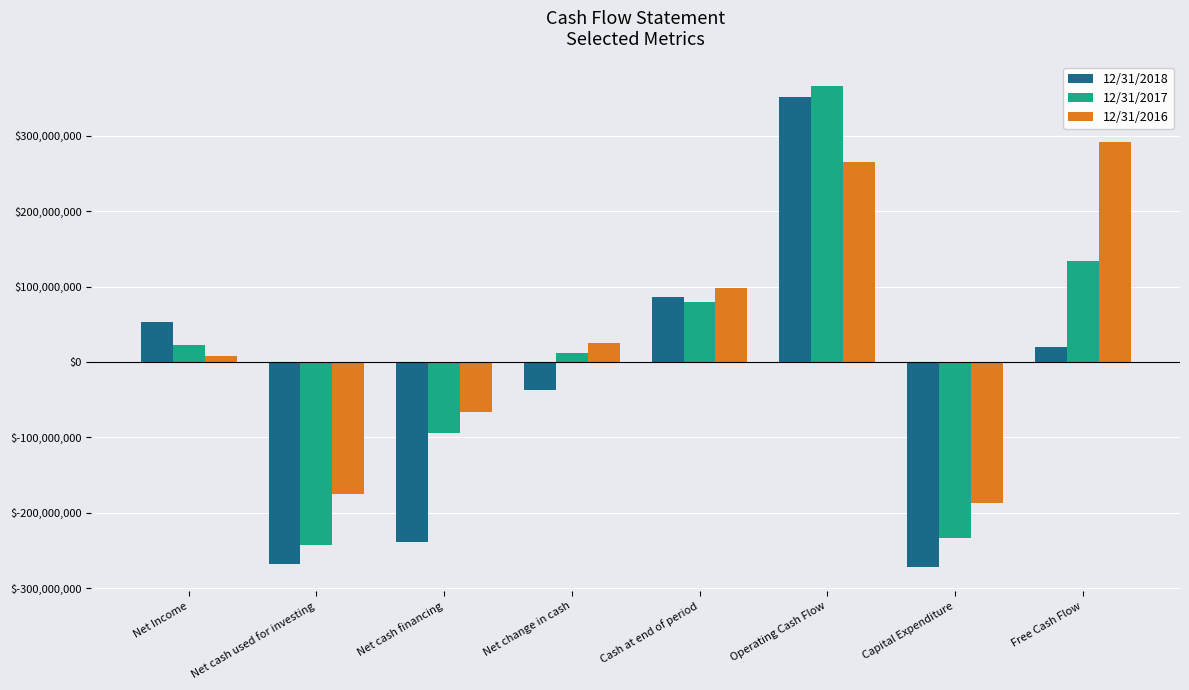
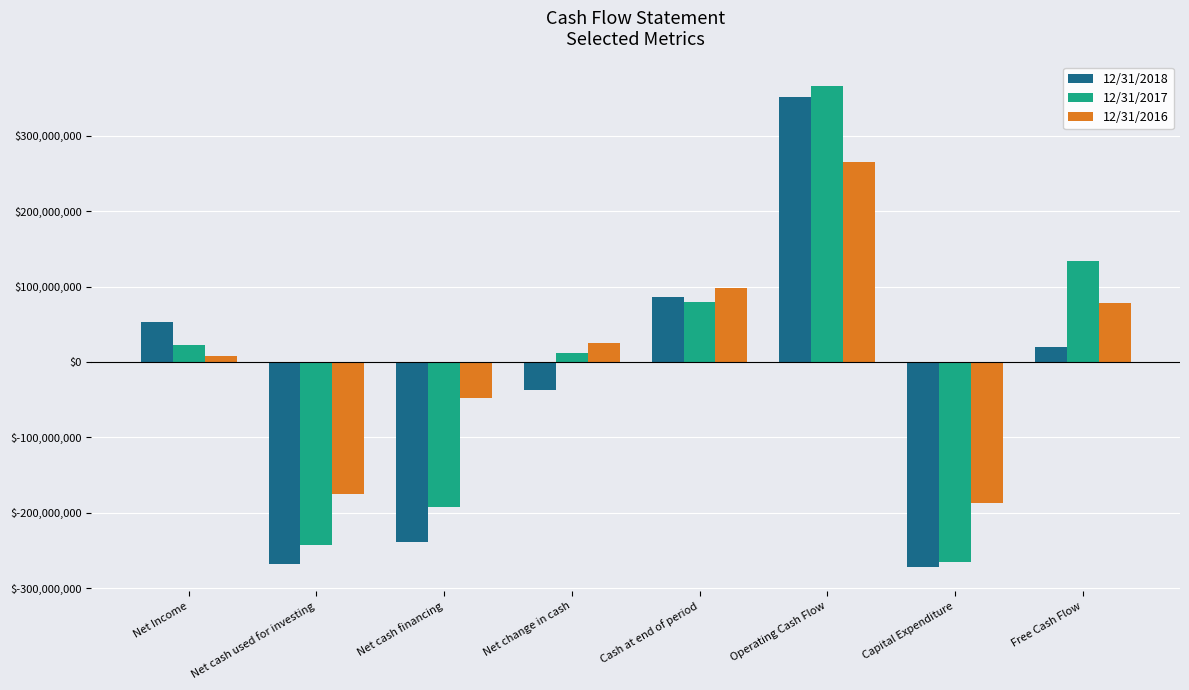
  {
    "12/31/2018": {
      "Net Income": "$50,000,000",
      "Net cash used for investing": "$-270,000,000",
      "Net cash financing": "$-240,000,000",
      "Net change in cash": "$-40,000,000",
      "Cash at end of period": "$90,000,000",
      "Operating Cash Flow": "$350,000,000",
      "Capital Expenditure": "$-270,000,000",
      "Free Cash Flow": "$20,000,000"
    },
    "12/31/2017": {
      "Net Income": "$20,000,000",
      "Net cash used for investing": "$-240,000,000",
-     "Net cash financing": "$-90,000,000",
+     "Net cash financing": "$-190,000,000",
      "Net change in cash": "$10,000,000",
      "Cash at end of period": "$80,000,000",
      "Operating Cash Flow": "$370,000,000",
-     "Capital Expenditure": "$-230,000,000",
+     "Capital Expenditure": "$-270,000,000",
      "Free Cash Flow": "$130,000,000"
    },
    "12/31/2016": {
      "Net Income": "$10,000,000",
      "Net cash used for investing": "$-180,000,000",
-     "Net cash financing": "$-70,000,000",
+     "Net cash financing": "$-50,000,000",
      "Net change in cash": "$30,000,000",
      "Cash at end of period": "$100,000,000",
      "Operating Cash Flow": "$270,000,000",
      "Capital Expenditure": "$-190,000,000",
-     "Free Cash Flow": "$290,000,000"
+     "Free Cash Flow": "$80,000,000"
    }
  }
